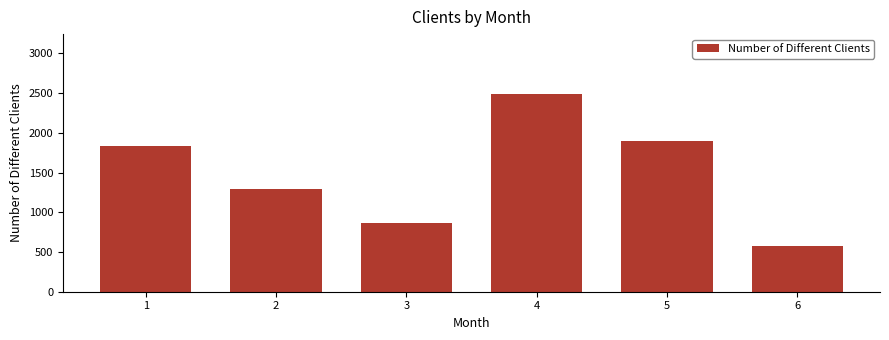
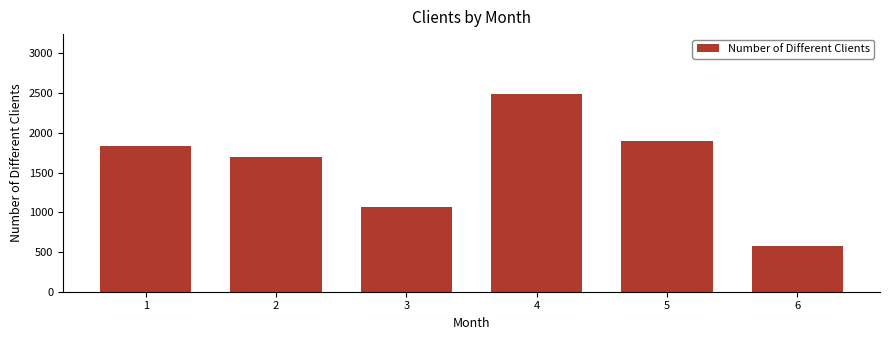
  {
    "1": 1800,
-   "2": 1300,
-   "3": 900,
+   "2": 1700,
+   "3": 1100,
    "4": 2500,
    "5": 1900,
    "6": 600
  }
